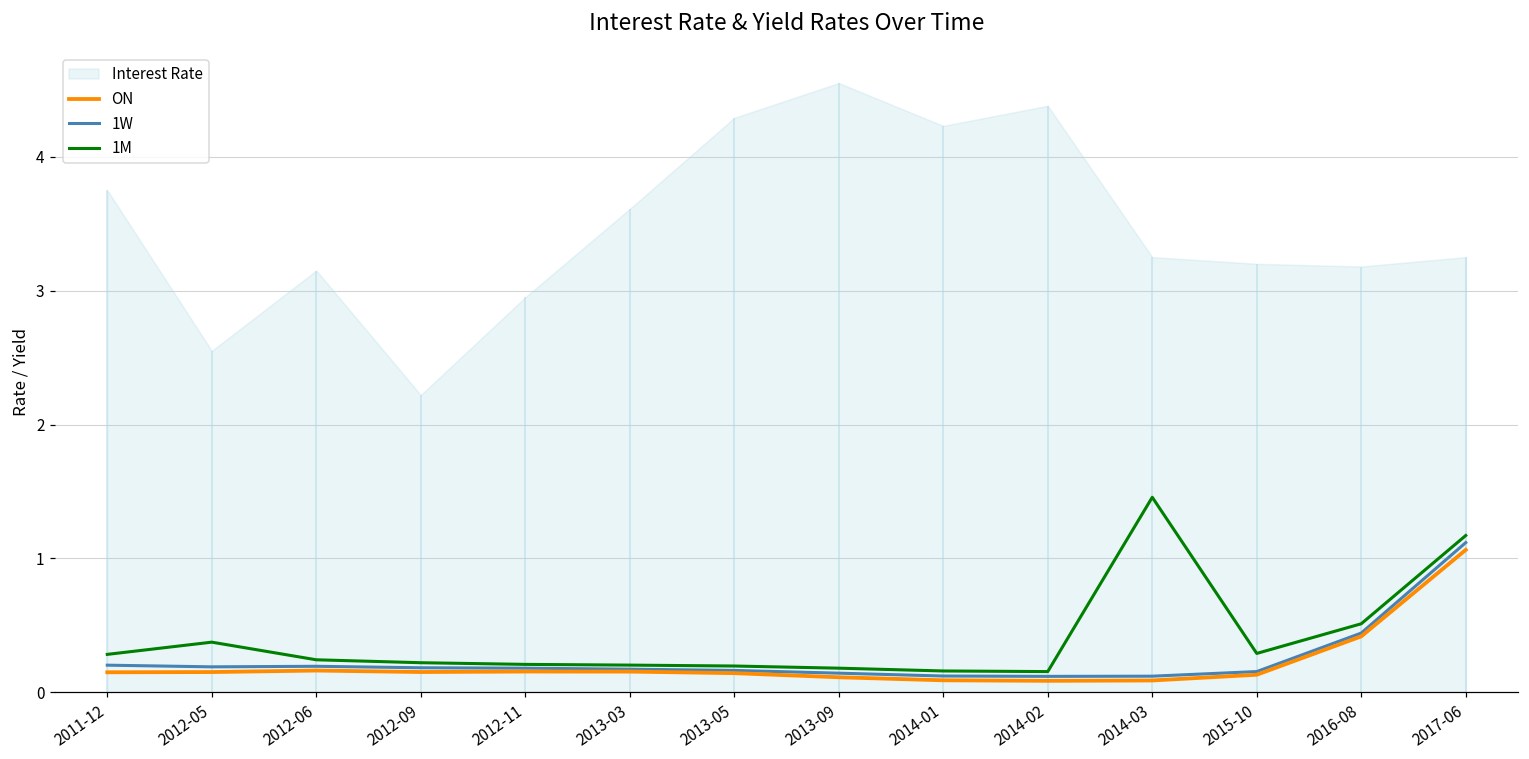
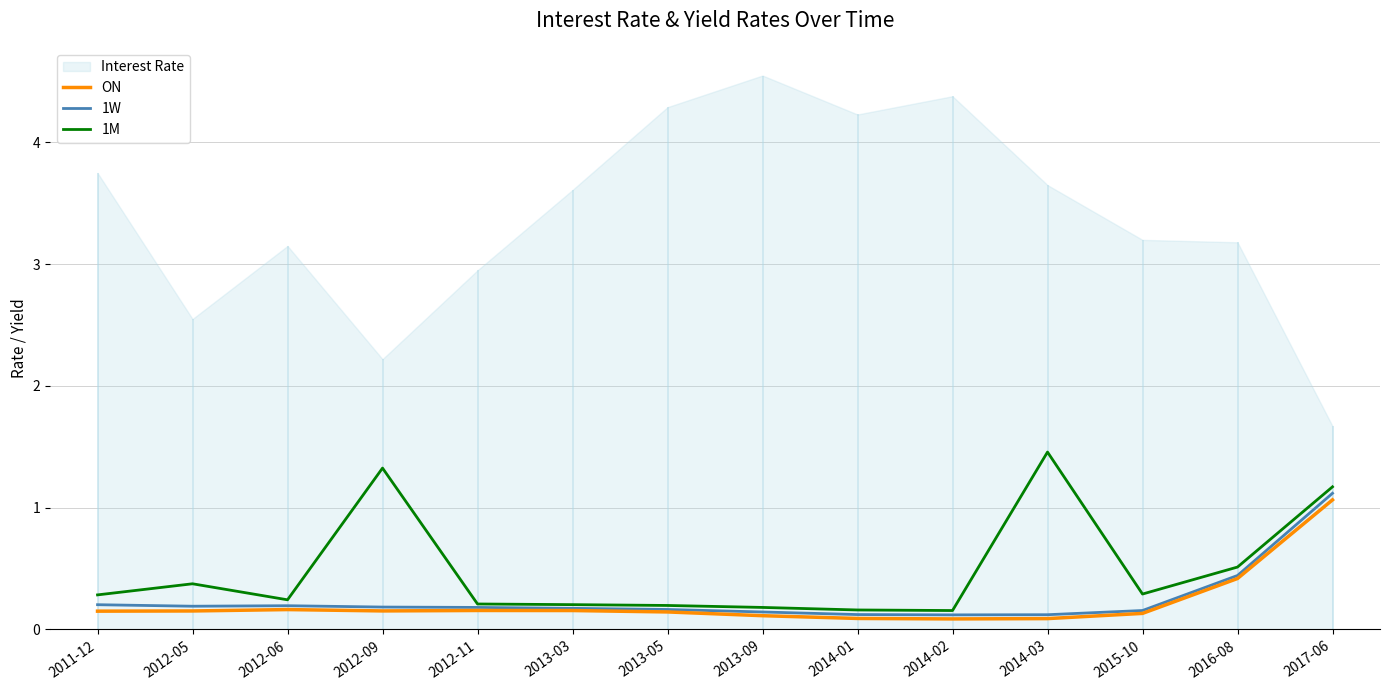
  {
    "ON": {
      "2011-12": 0.15,
      "2012-05": 0.15,
      "2012-06": 0.16,
      "2012-09": 0.15,
      "2012-11": 0.16,
      "2013-09": 0.11,
      "2014-01": 0.09,
      "2014-02": 0.09,
      "2014-03": 0.09,
      "2015-10": 0.13,
      "2016-08": 0.42,
      "2017-06": 1.06
    },
    "Interest Rate": {
      "2011-12": 3.75,
      "2012-05": 2.55,
      "2012-06": 3.15,
      "2012-09": 2.22,
      "2012-11": 2.95,
      "2013-03": 3.61,
      "2013-05": 4.29,
      "2013-09": 4.55,
      "2014-01": 4.23,
      "2014-02": 4.38,
-     "2014-03": 3.25,
+     "2014-03": 3.65,
      "2015-10": 3.20,
      "2016-08": 3.18,
-     "2017-06": 3.25
+     "2017-06": 1.67
    },
    "1W": {
      "2011-12": 0.20,
      "2012-05": 0.19,
      "2012-06": 0.19,
      "2012-09": 0.18,
      "2012-11": 0.18,
      "2013-09": 0.14,
      "2014-01": 0.12,
      "2014-02": 0.12,
      "2014-03": 0.12,
      "2015-10": 0.16,
      "2016-08": 0.44,
      "2017-06": 1.12
    },
    "1M": {
      "2011-12": 0.28,
      "2012-05": 0.37,
      "2012-06": 0.24,
-     "2012-09": 0.22,
+     "2012-09": 1.33,
      "2012-11": 0.21,
      "2013-03": 0.20,
      "2013-05": 0.20,
      "2013-09": 0.18,
      "2014-01": 0.16,
      "2014-02": 0.16,
      "2014-03": 1.46,
      "2015-10": 0.29,
      "2016-08": 0.51,
      "2017-06": 1.17
    }
  }
